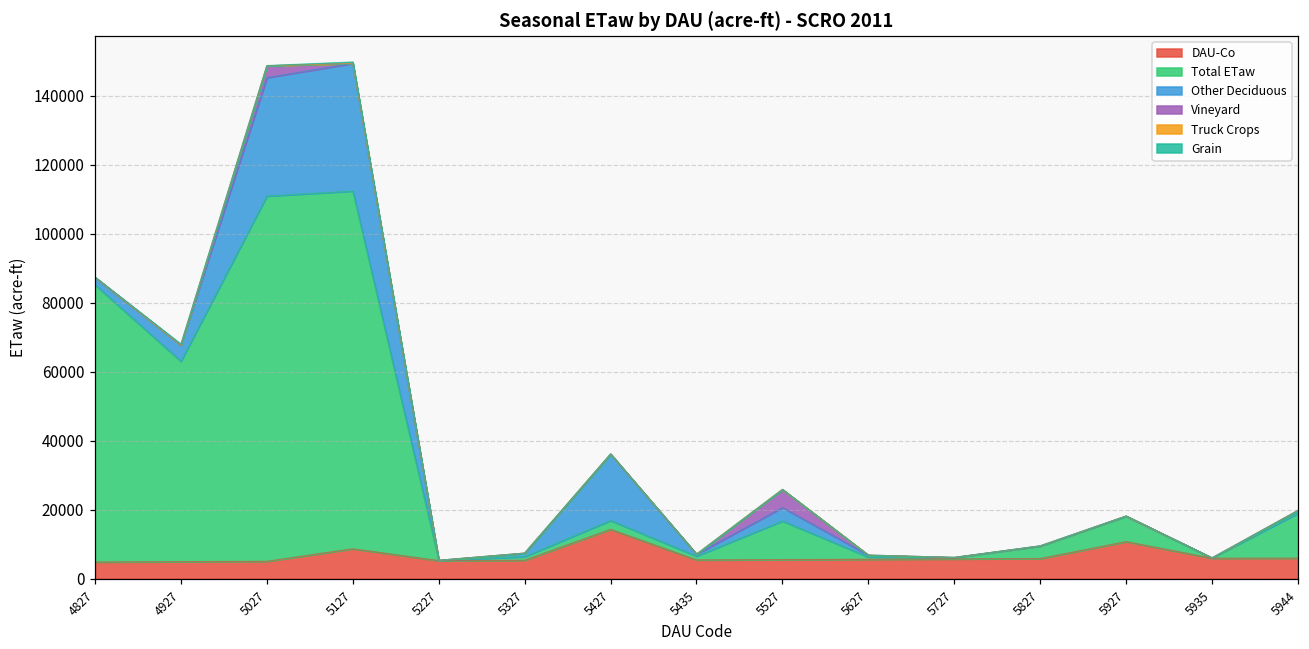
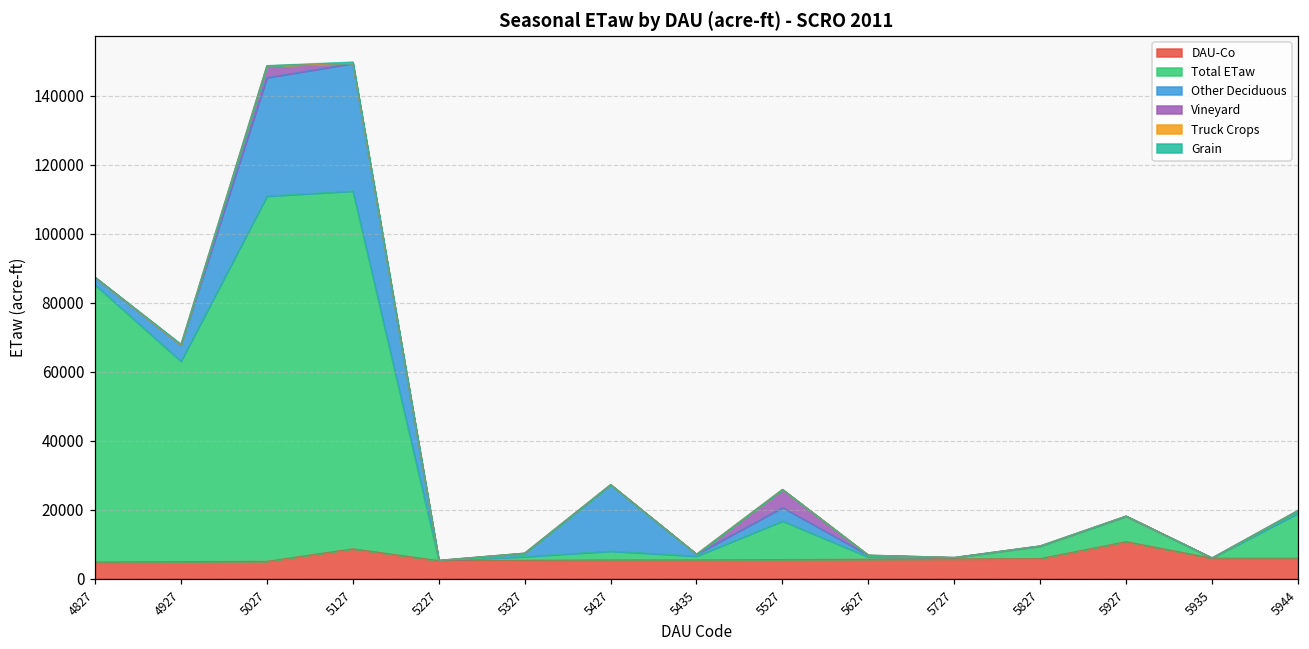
  {
    "DAU-Co": {
      "4827": 5000,
      "4927": 5000,
      "5027": 5000,
      "5127": 9000,
      "5327": 5000,
-     "5427": 14000,
+     "5427": 5000,
      "5435": 5000,
      "5527": 6000,
      "5827": 6000,
      "5927": 11000,
      "5944": 6000
    },
    "Other Deciduous": {
      "5027": 34000,
      "5527": 4000
    }
  }
